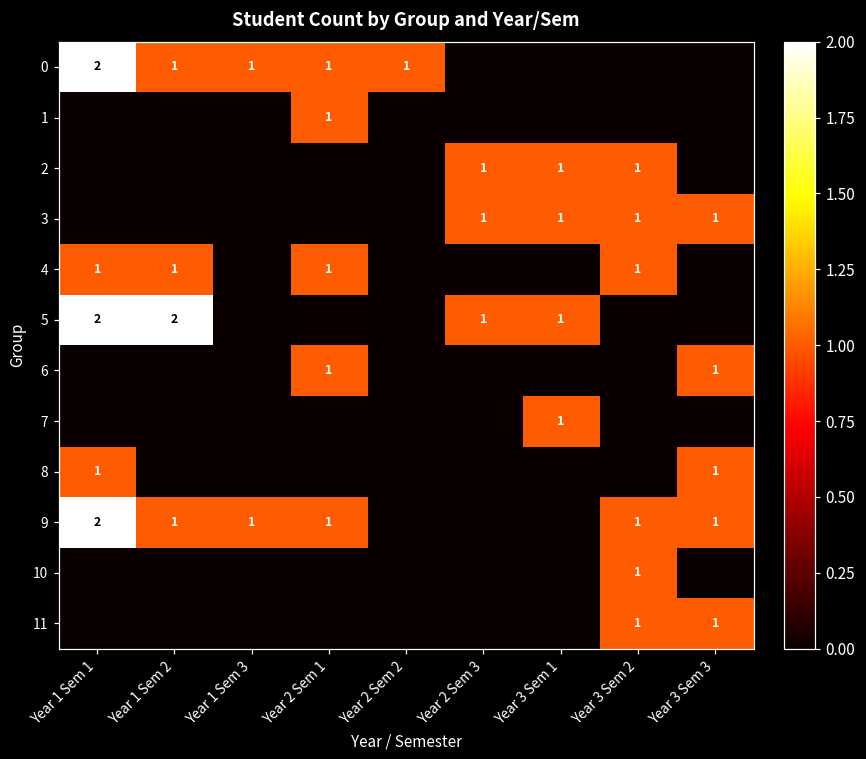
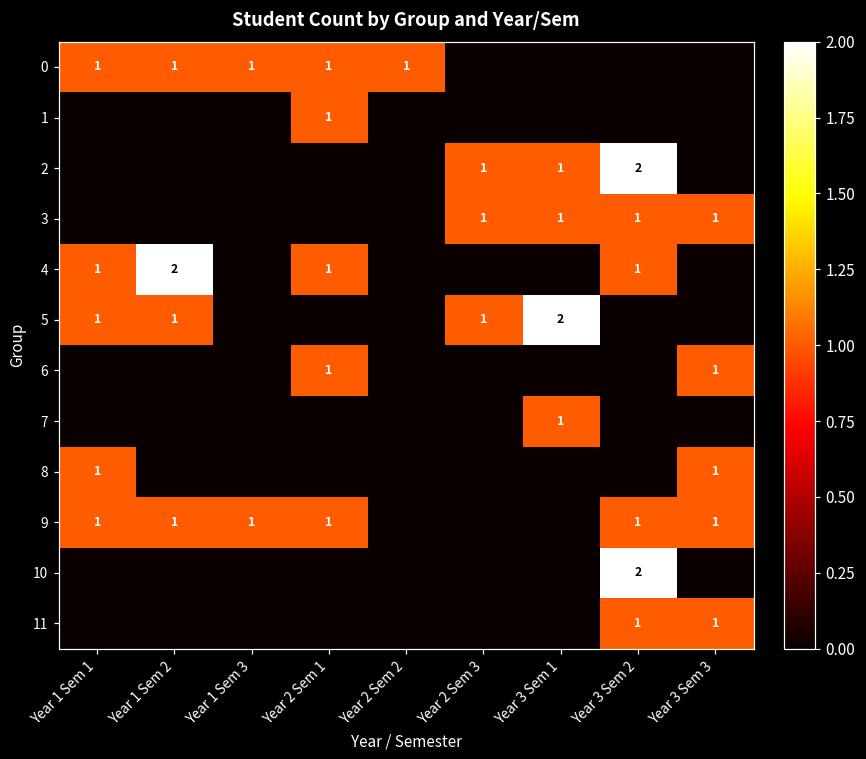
  {
    "0": {
-     "Year 1 Sem 1": 2,
+     "Year 1 Sem 1": 1,
      "Year 1 Sem 2": 1,
      "Year 1 Sem 3": 1,
      "Year 2 Sem 1": 1,
      "Year 2 Sem 2": 1
    },
    "1": {
      "Year 2 Sem 1": 1
    },
    "2": {
      "Year 2 Sem 3": 1,
      "Year 3 Sem 1": 1,
-     "Year 3 Sem 2": 1
+     "Year 3 Sem 2": 2
    },
    "3": {
      "Year 2 Sem 3": 1,
      "Year 3 Sem 1": 1,
      "Year 3 Sem 2": 1,
      "Year 3 Sem 3": 1
    },
    "4": {
      "Year 1 Sem 1": 1,
-     "Year 1 Sem 2": 1,
+     "Year 1 Sem 2": 2,
      "Year 2 Sem 1": 1,
      "Year 3 Sem 2": 1
    },
    "5": {
-     "Year 1 Sem 1": 2,
-     "Year 1 Sem 2": 2,
+     "Year 1 Sem 1": 1,
+     "Year 1 Sem 2": 1,
      "Year 2 Sem 3": 1,
-     "Year 3 Sem 1": 1
+     "Year 3 Sem 1": 2
    },
    "6": {
      "Year 2 Sem 1": 1,
      "Year 3 Sem 3": 1
    },
    "7": {
      "Year 3 Sem 1": 1
    },
    "8": {
      "Year 1 Sem 1": 1,
      "Year 3 Sem 3": 1
    },
    "9": {
-     "Year 1 Sem 1": 2,
+     "Year 1 Sem 1": 1,
      "Year 1 Sem 2": 1,
      "Year 1 Sem 3": 1,
      "Year 2 Sem 1": 1,
      "Year 3 Sem 2": 1,
      "Year 3 Sem 3": 1
    },
    "10": {
-     "Year 3 Sem 2": 1
+     "Year 3 Sem 2": 2
    },
    "11": {
      "Year 3 Sem 2": 1,
      "Year 3 Sem 3": 1
    }
  }
